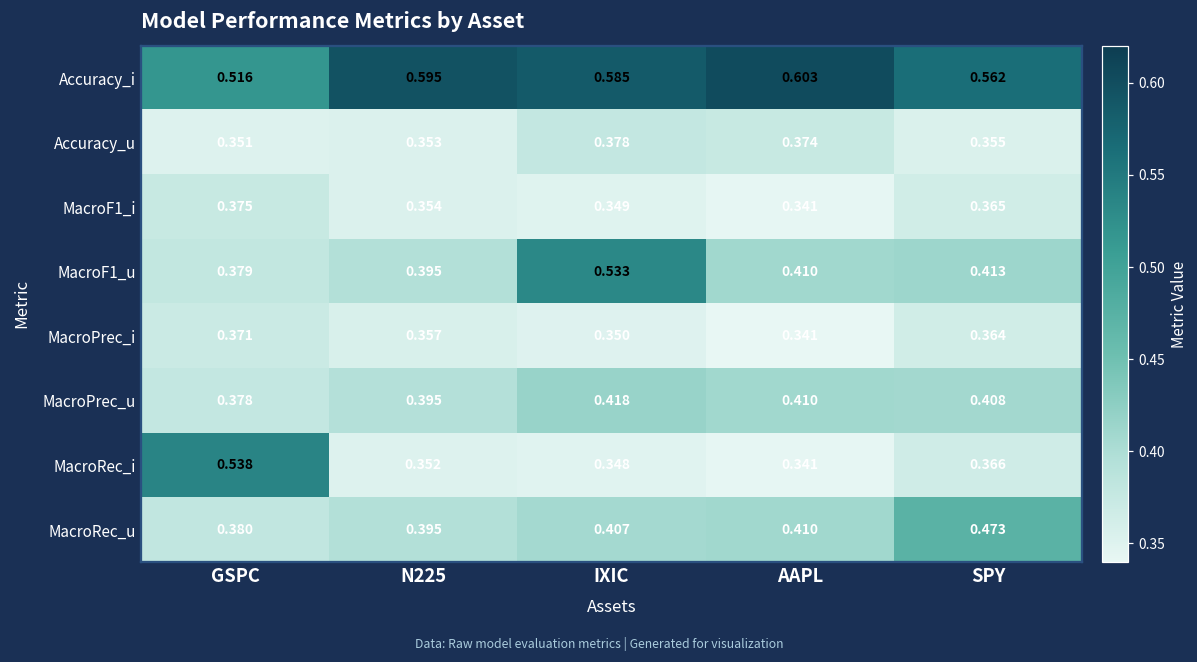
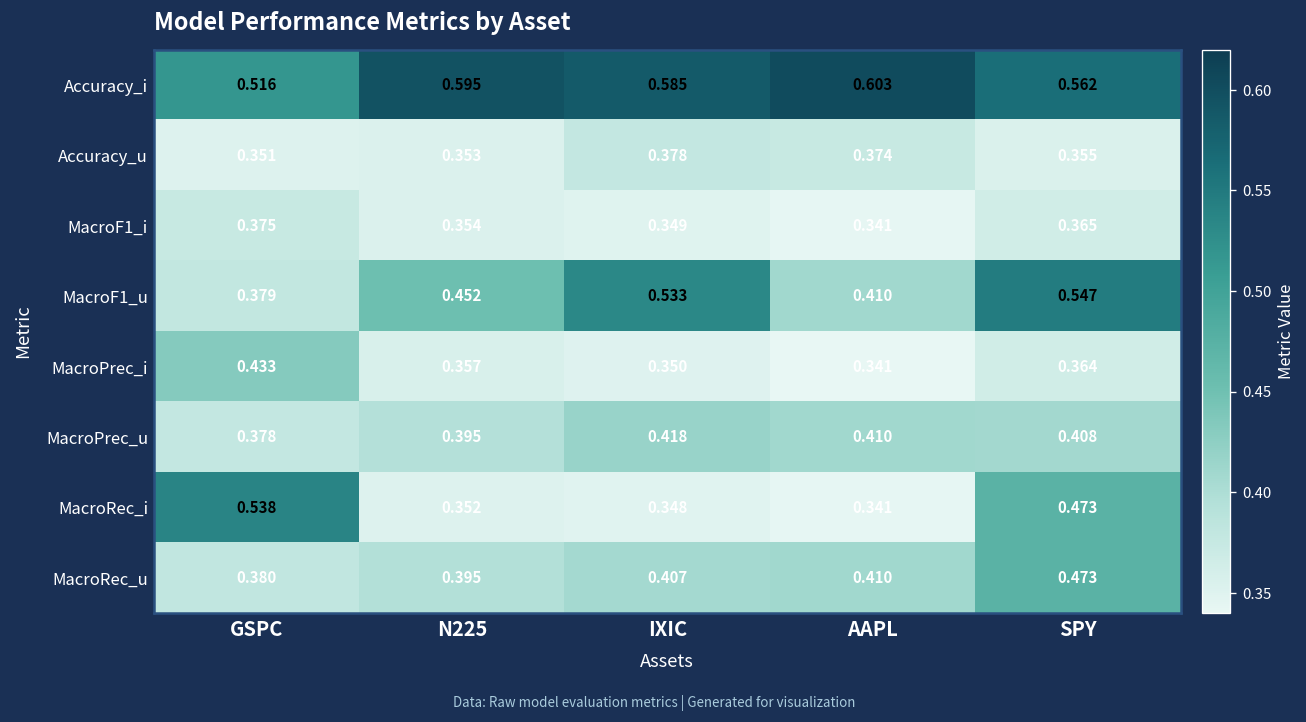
  {
    "Accuracy_i": {
      "GSPC": 0.516,
      "N225": 0.595,
      "IXIC": 0.585,
      "AAPL": 0.603,
      "SPY": 0.562
    },
    "Accuracy_u": {
      "IXIC": 0.378,
      "AAPL": 0.374
    },
    "MacroF1_i": {
      "GSPC": 0.375
    },
    "MacroF1_u": {
      "GSPC": 0.379,
-     "N225": 0.395,
+     "N225": 0.452,
      "IXIC": 0.533,
      "AAPL": 0.410,
-     "SPY": 0.413
+     "SPY": 0.547
    },
    "MacroPrec_i": {
-     "GSPC": 0.371
+     "GSPC": 0.433
    },
    "MacroPrec_u": {
      "GSPC": 0.378,
      "N225": 0.395,
      "IXIC": 0.418,
      "AAPL": 0.410,
      "SPY": 0.408
    },
    "MacroRec_i": {
      "GSPC": 0.538,
-     "SPY": 0.366
+     "SPY": 0.473
    },
    "MacroRec_u": {
      "GSPC": 0.380,
      "N225": 0.395,
      "IXIC": 0.407,
      "AAPL": 0.410,
      "SPY": 0.473
    }
  }
